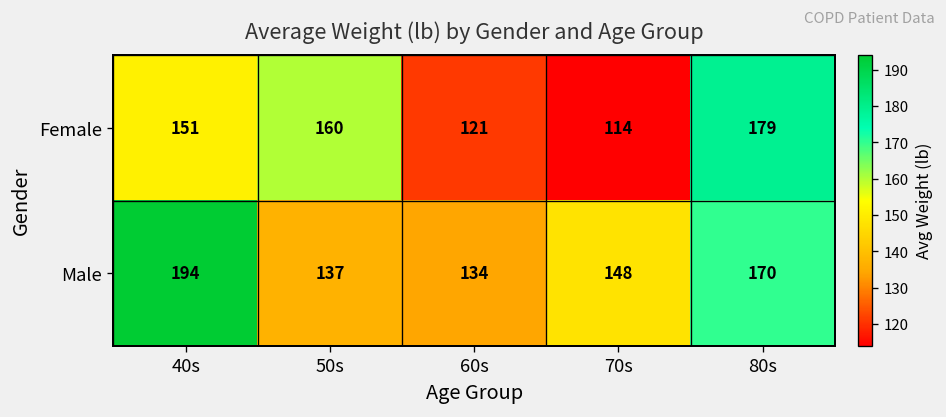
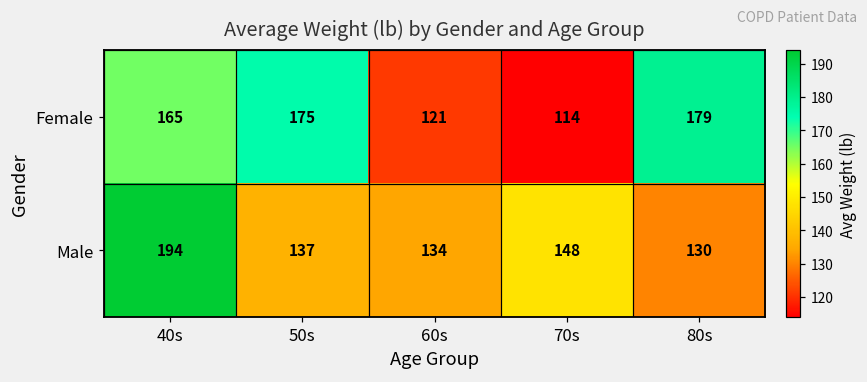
  {
    "Female": {
-     "40s": 151,
-     "50s": 160,
+     "40s": 165,
+     "50s": 175,
      "60s": 121,
      "70s": 114,
      "80s": 179
    },
    "Male": {
      "40s": 194,
      "50s": 137,
      "60s": 134,
      "70s": 148,
-     "80s": 170
+     "80s": 130
    }
  }
